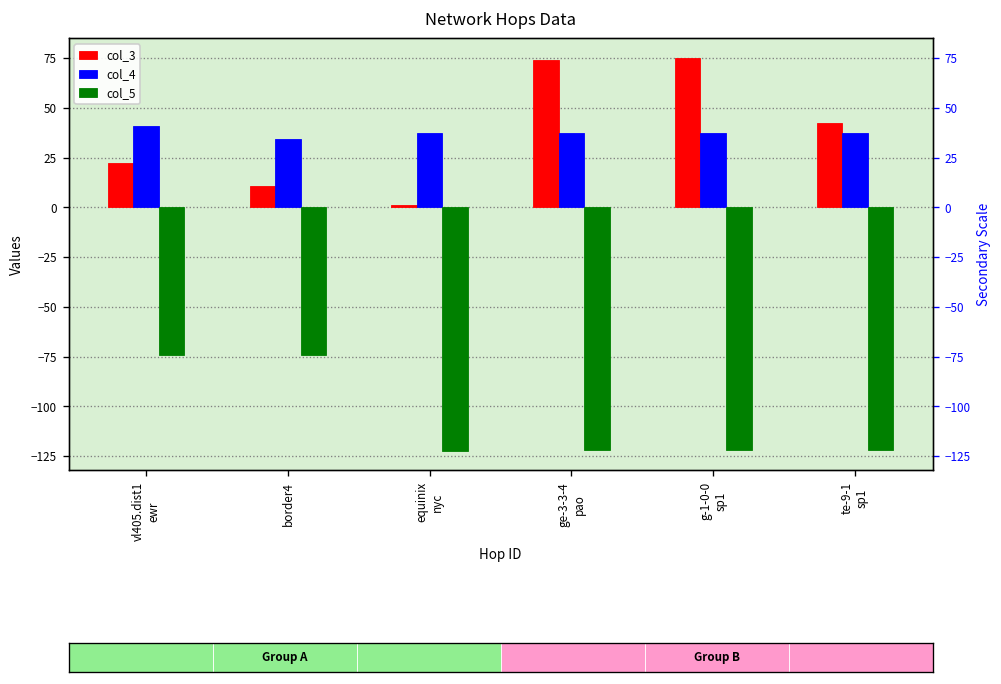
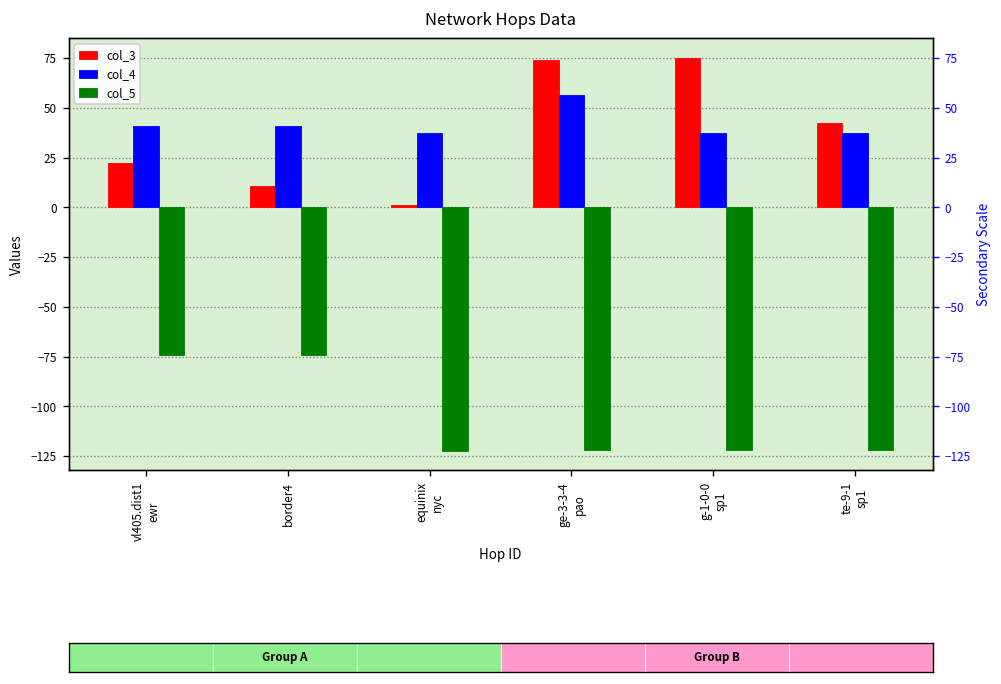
  {
    "Network Hops Data": {
      "col_3": {
        "vl405.dist1 ewr": 22,
        "border4": 11,
        "ge-3-3-4 pao": 74,
        "g-1-0-0 sp1": 75,
        "te-9-1 sp1": 42
      },
      "col_4": {
        "vl405.dist1 ewr": 41,
-       "border4": 34,
+       "border4": 41,
        "equinix nyc": 38,
-       "ge-3-3-4 pao": 37,
+       "ge-3-3-4 pao": 57,
        "g-1-0-0 sp1": 37,
        "te-9-1 sp1": 37
      },
      "col_5": {
        "vl405.dist1 ewr": -74,
        "border4": -74,
        "equinix nyc": -122,
        "ge-3-3-4 pao": -122,
        "g-1-0-0 sp1": -122,
        "te-9-1 sp1": -122
      }
    }
  }
